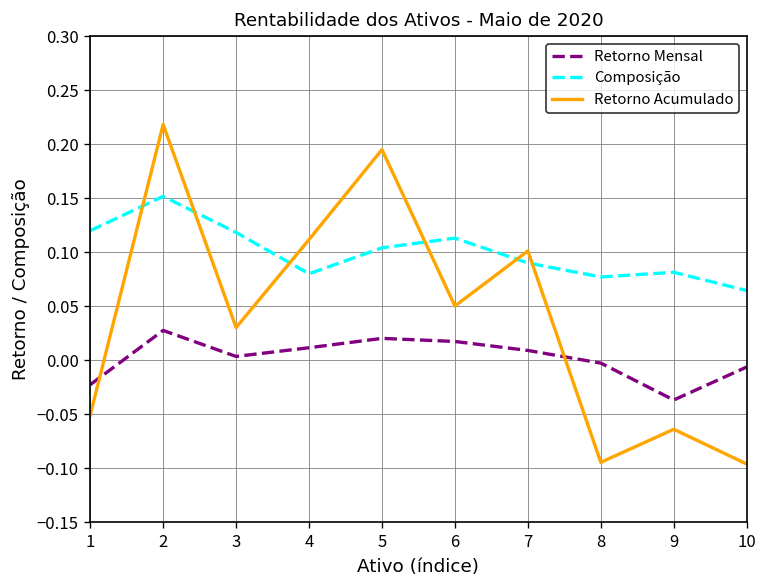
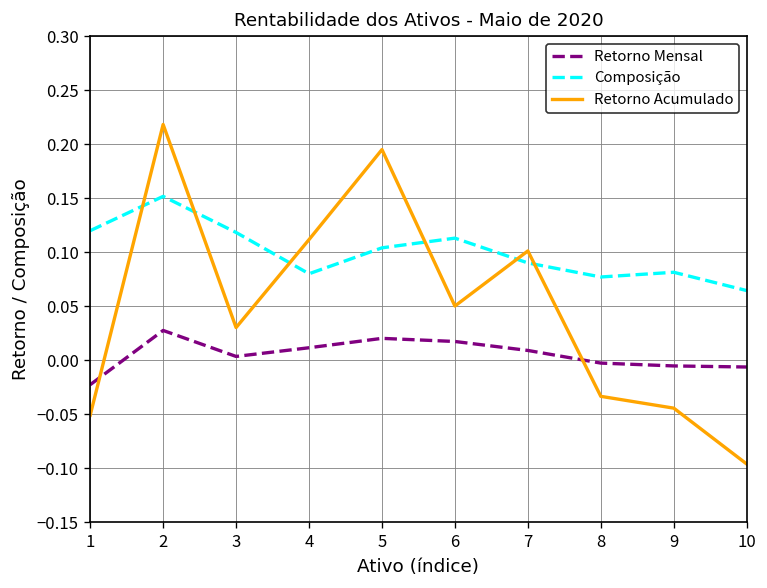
  {
    "Retorno Mensal": {
      "1": -0.02,
      "2": 0.03,
      "3": 0.00,
      "4": 0.01,
      "5": 0.02,
      "6": 0.02,
      "7": 0.01,
      "8": 0.00,
-     "9": -0.04,
+     "9": -0.01,
      "10": -0.01
    },
    "Composição": {
      "1": 0.12,
      "2": 0.15,
      "3": 0.12,
      "4": 0.08,
      "5": 0.10,
      "6": 0.11,
      "7": 0.09,
      "8": 0.08,
      "9": 0.08,
      "10": 0.06
    },
    "Retorno Acumulado": {
      "1": -0.05,
      "2": 0.22,
      "3": 0.03,
      "4": 0.11,
      "5": 0.20,
      "6": 0.05,
      "7": 0.10,
-     "8": -0.09,
-     "9": -0.06,
+     "8": -0.03,
+     "9": -0.04,
      "10": -0.10
    }
  }
